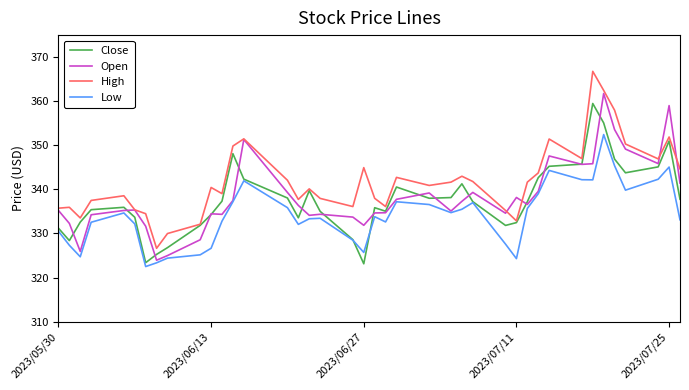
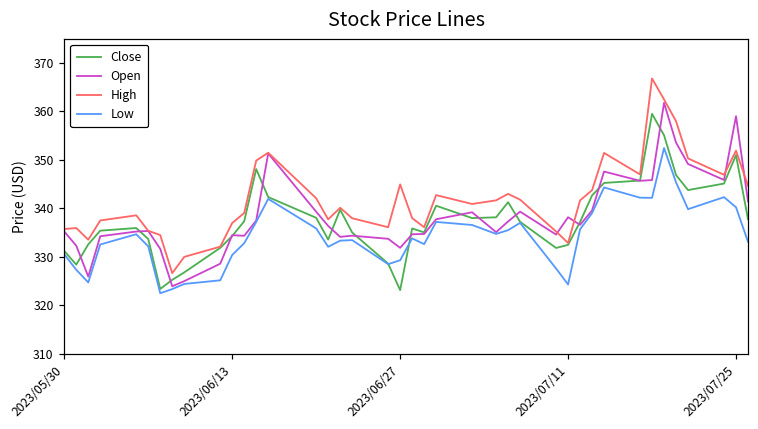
  {
    "Close": {
      "2023/05/30": 331,
      "2023/06/27": 323,
      "2023/07/25": 351
    },
    "Open": {
      "2023/06/27": 332,
      "2023/07/11": 338,
      "2023/07/25": 359
    },
    "High": {
-     "2023/06/13": 340,
+     "2023/06/13": 337,
      "2023/06/27": 345,
      "2023/07/25": 352
    },
    "Low": {
      "2023/05/30": 331,
-     "2023/06/13": 327,
-     "2023/06/27": 326,
+     "2023/06/13": 330,
+     "2023/06/27": 329,
      "2023/07/11": 324,
-     "2023/07/25": 345
+     "2023/07/25": 340
    }
  }
